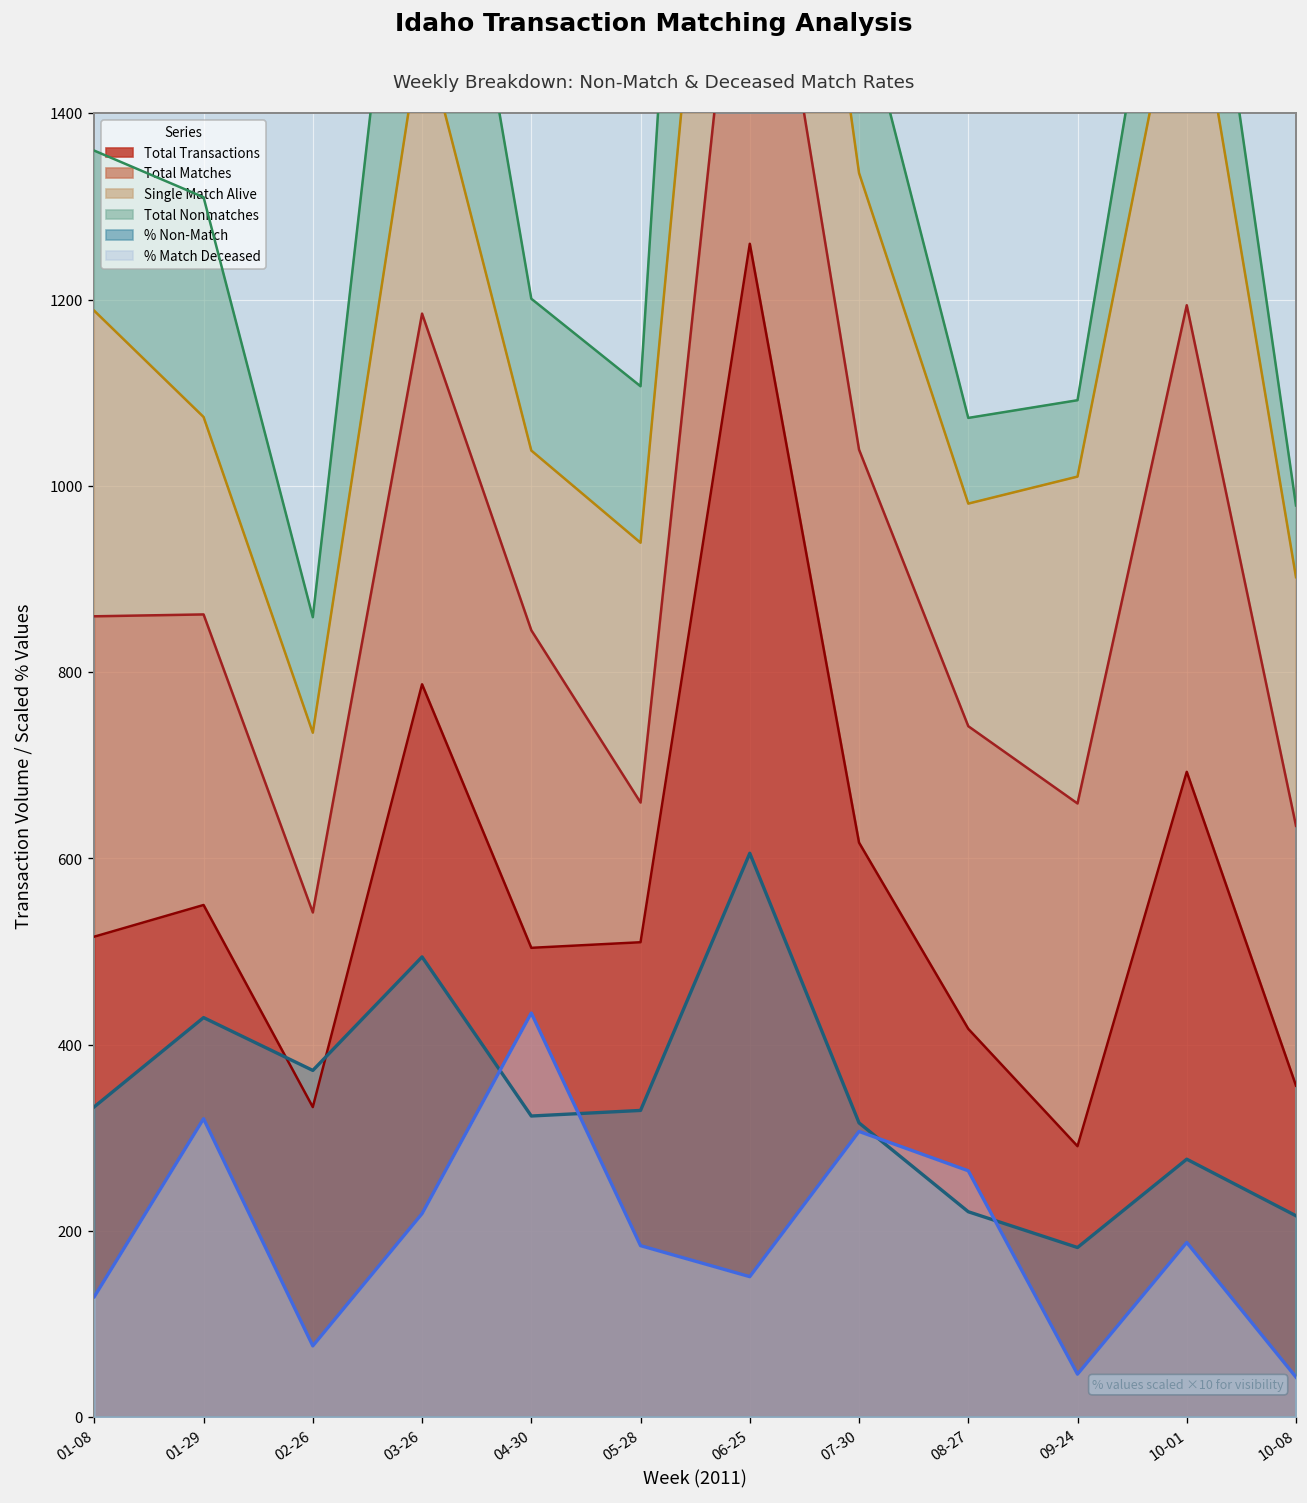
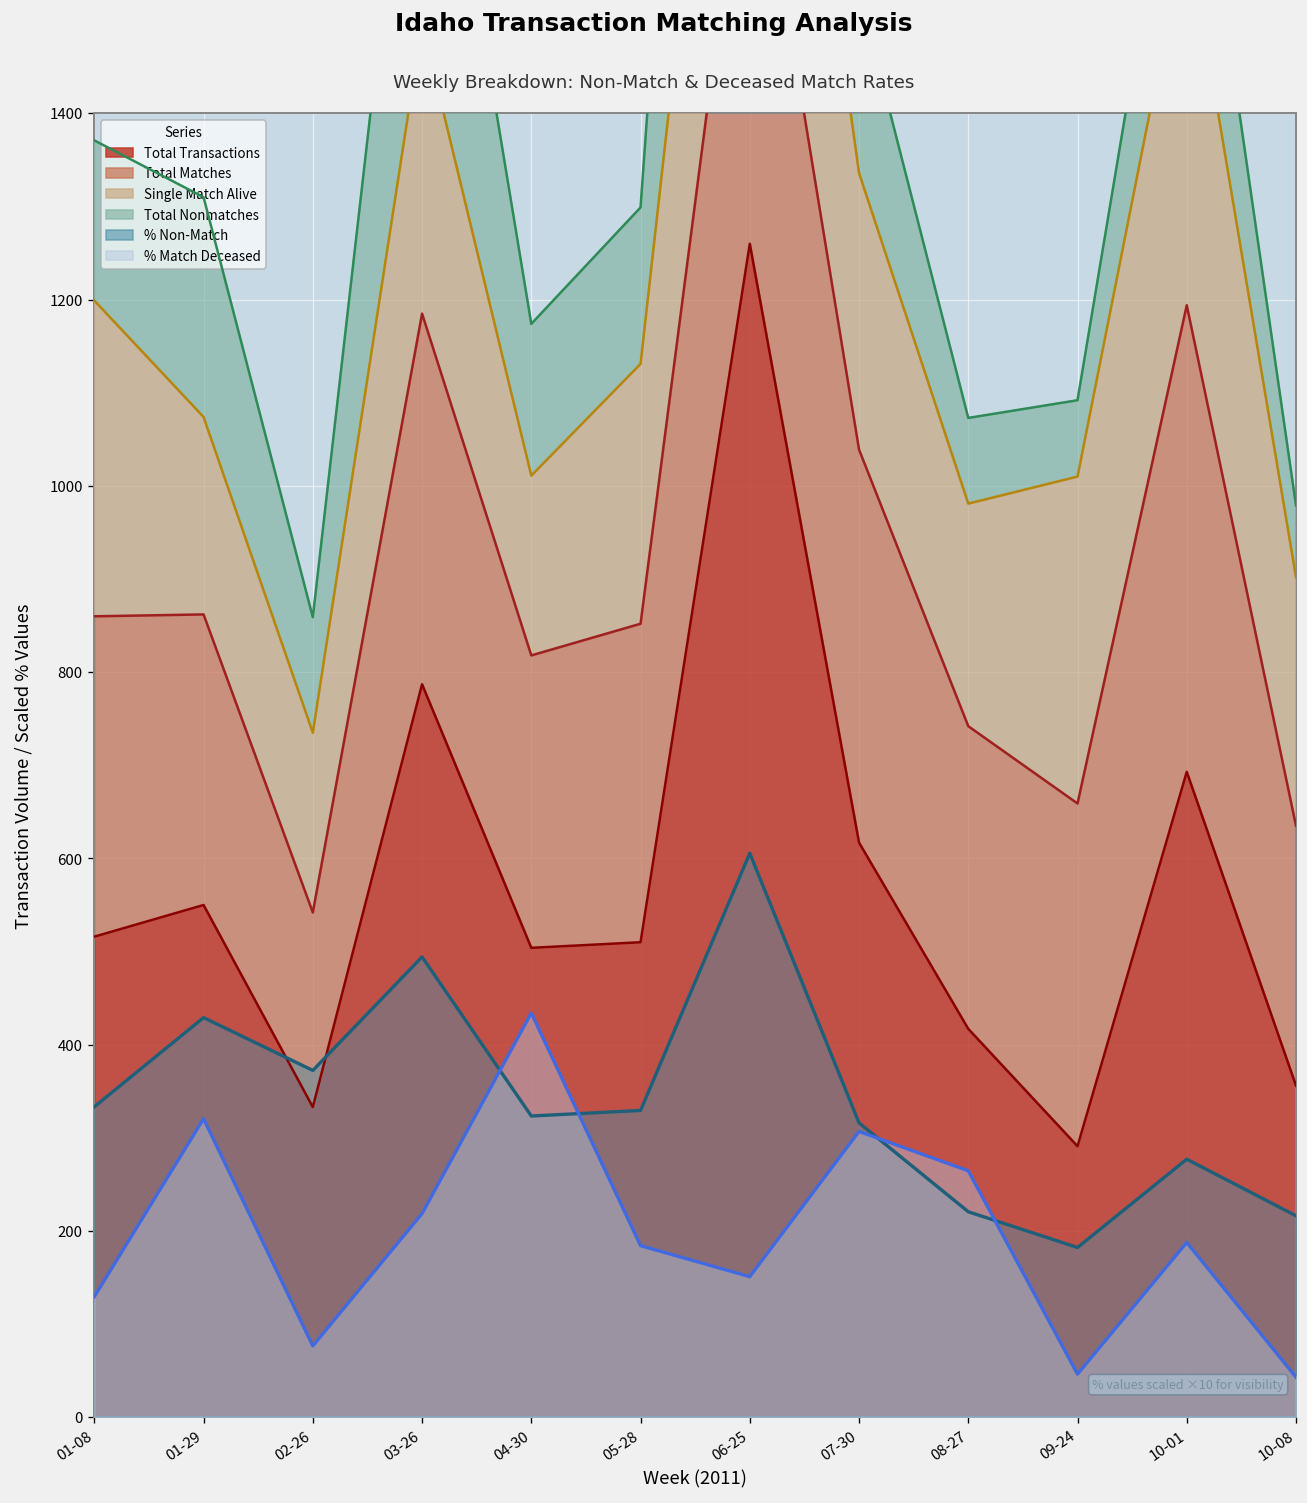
  {
    "Total Transactions": {
      "01-08": 520,
      "01-29": 550,
      "02-26": 330,
      "03-26": 790,
      "04-30": 500,
      "05-28": 510,
      "06-25": 1260,
      "07-30": 620,
      "08-27": 420,
      "09-24": 290,
      "10-01": 690,
      "10-08": 360
    },
    "Total Matches": {
      "01-08": 340,
      "01-29": 310,
      "02-26": 210,
      "03-26": 400,
-     "04-30": 340,
-     "05-28": 150,
+     "04-30": 310,
+     "05-28": 340,
      "07-30": 420,
      "08-27": 330,
      "09-24": 370,
      "10-01": 500,
      "10-08": 280
    },
    "Single Match Alive": {
-     "01-08": 330,
+     "01-08": 340,
      "01-29": 210,
      "02-26": 190,
      "04-30": 190,
      "05-28": 280,
      "07-30": 300,
      "08-27": 240,
      "09-24": 350,
      "10-08": 270
    },
    "% Match Deceased": {
      "01-08": 130,
      "01-29": 320,
      "02-26": 80,
      "03-26": 220,
      "04-30": 430,
      "05-28": 180,
      "06-25": 150,
      "07-30": 310,
      "08-27": 260,
      "09-24": 50,
      "10-01": 190
    }
  }
